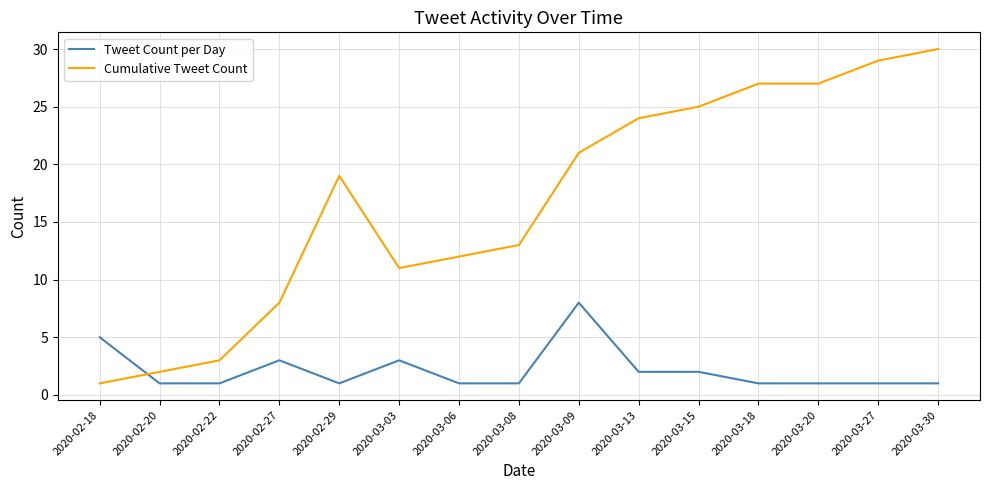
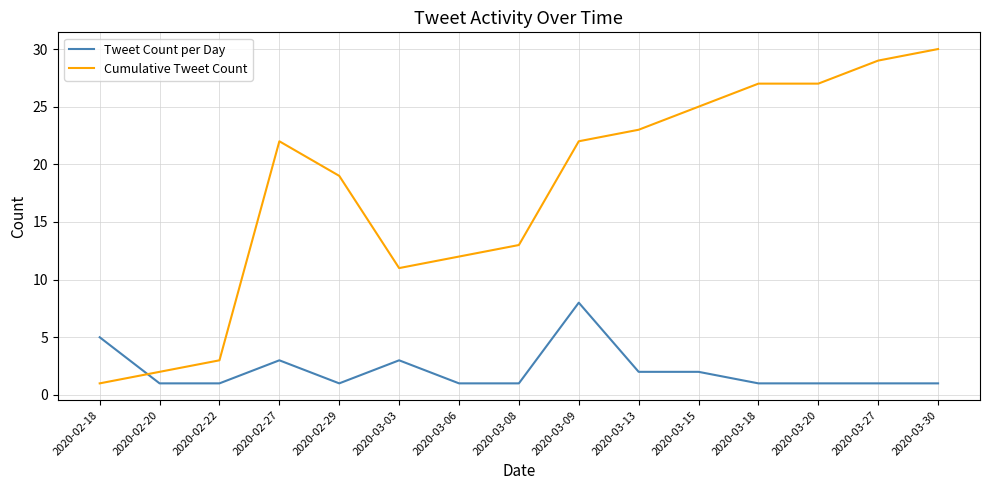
  {
    "Tweet Count per Day": {
      "2020-02-18": 5,
      "2020-02-20": 1,
      "2020-02-22": 1,
      "2020-02-27": 3,
      "2020-02-29": 1,
      "2020-03-03": 3,
      "2020-03-06": 1,
      "2020-03-08": 1,
      "2020-03-09": 8,
      "2020-03-13": 2,
      "2020-03-15": 2,
      "2020-03-18": 1,
      "2020-03-20": 1,
      "2020-03-27": 1,
      "2020-03-30": 1
    },
    "Cumulative Tweet Count": {
      "2020-02-18": 1,
      "2020-02-20": 2,
      "2020-02-22": 3,
-     "2020-02-27": 8,
+     "2020-02-27": 22,
      "2020-02-29": 19,
      "2020-03-03": 11,
      "2020-03-06": 12,
      "2020-03-08": 13,
-     "2020-03-09": 21,
-     "2020-03-13": 24,
+     "2020-03-09": 22,
+     "2020-03-13": 23,
      "2020-03-15": 25,
      "2020-03-18": 27,
      "2020-03-20": 27,
      "2020-03-27": 29,
      "2020-03-30": 30
    }
  }
